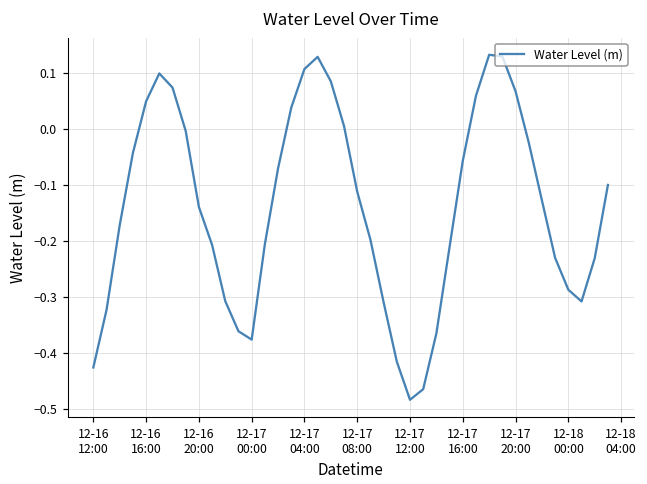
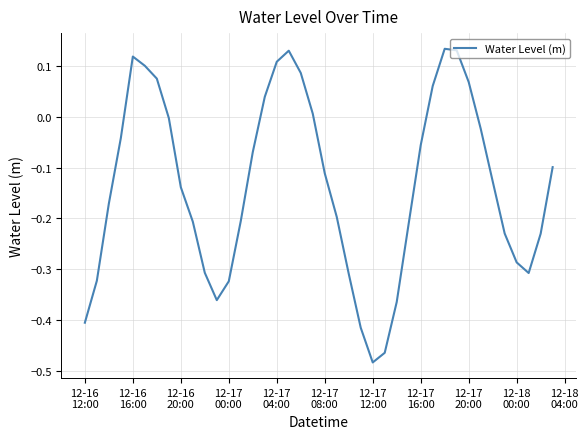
  {
-   "12-16 12:00": -0.43,
-   "12-16 16:00": 0.05,
+   "12-16 12:00": -0.40,
+   "12-16 16:00": 0.12,
    "12-16 20:00": -0.14,
-   "12-17 00:00": -0.38,
+   "12-17 00:00": -0.32,
    "12-17 04:00": 0.11,
    "12-17 08:00": -0.11,
    "12-17 12:00": -0.48,
    "12-17 16:00": -0.06,
    "12-17 20:00": 0.07,
    "12-18 00:00": -0.29
  }
